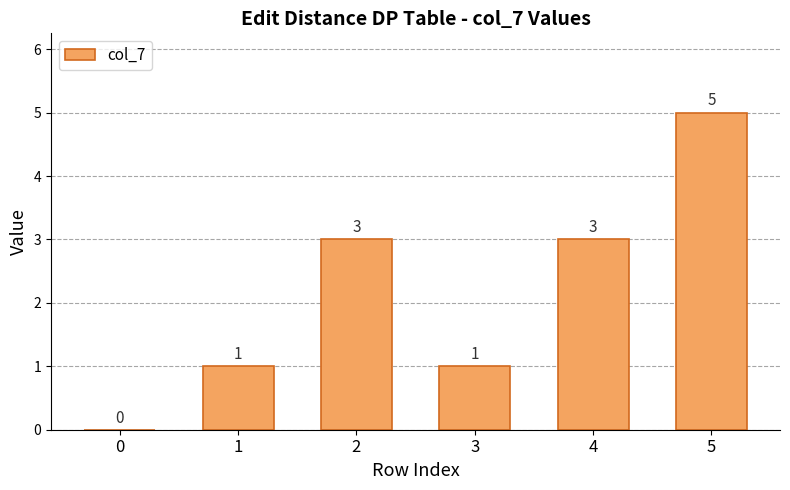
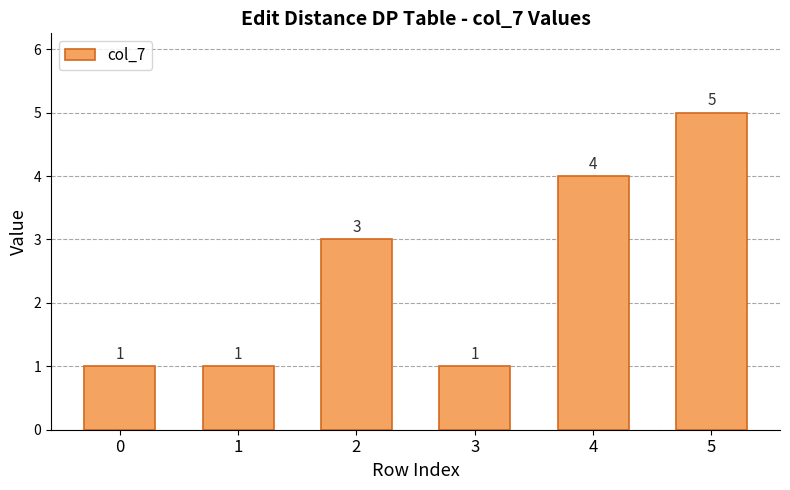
  {
-   "0": 0,
+   "0": 1,
    "1": 1,
    "2": 3,
    "3": 1,
-   "4": 3,
+   "4": 4,
    "5": 5
  }
